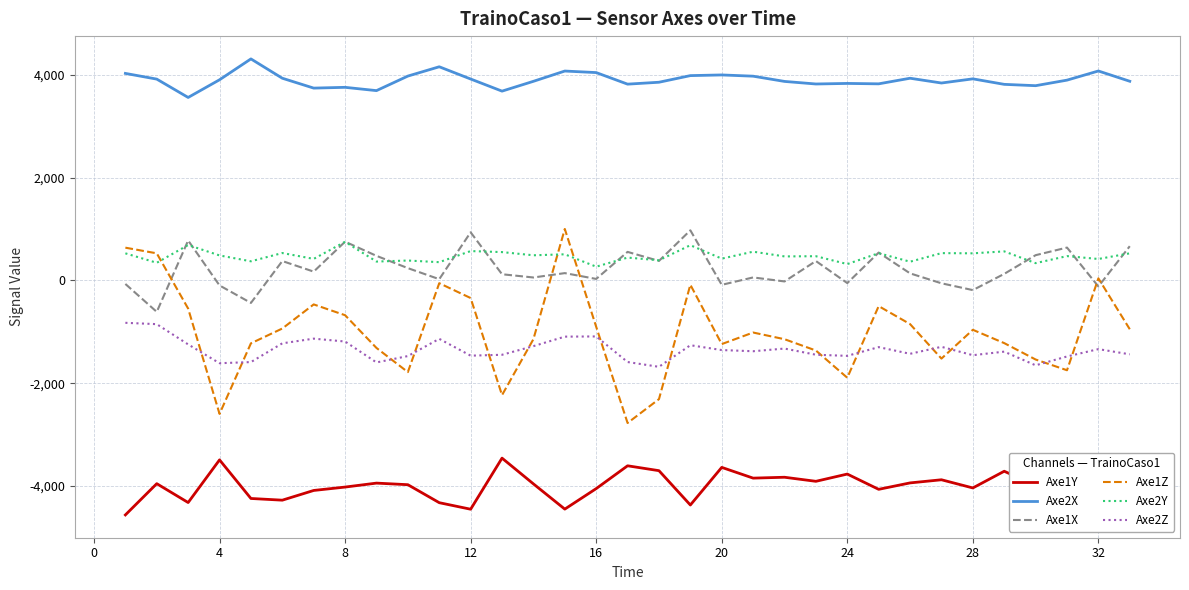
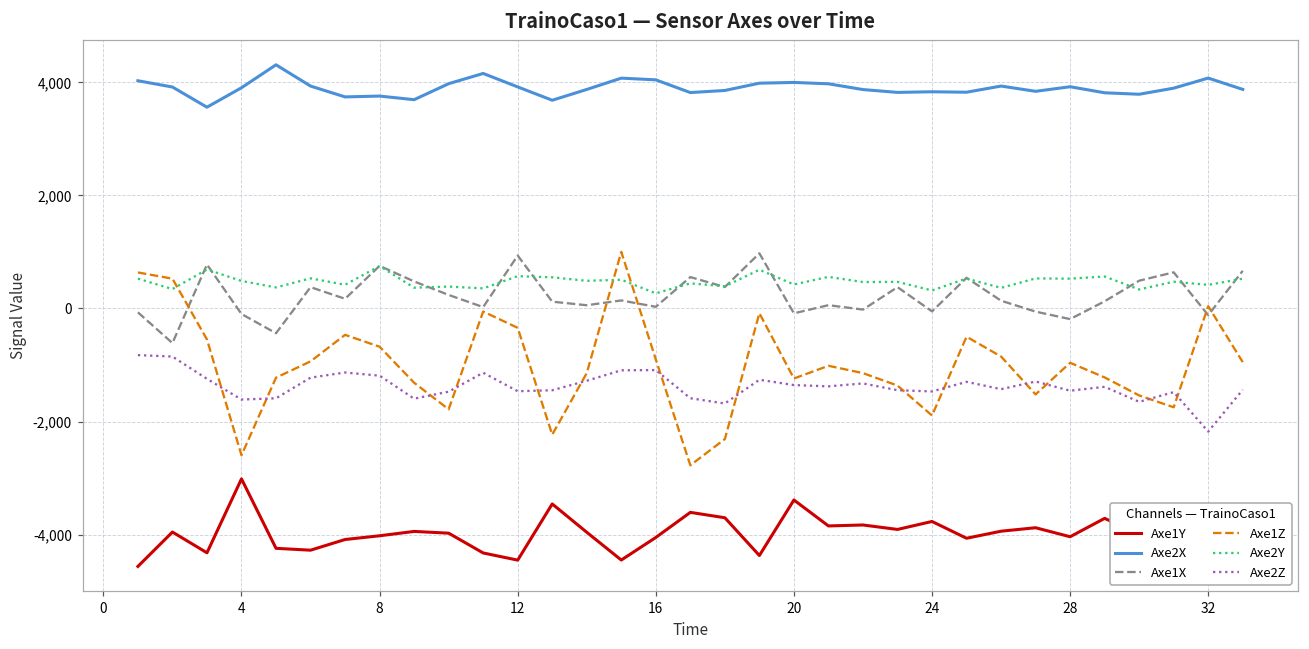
  {
    "Axe1Y": {
-     "4": "-3,500",
+     "4": "-3,000",
      "8": "-4,000",
      "12": "-4,500",
      "16": "-4,100",
-     "20": "-3,600",
+     "20": "-3,400",
      "24": "-3,800",
      "28": "-4,000"
    },
    "Axe2X": {
      "4": "3,900",
      "8": "3,800",
      "12": "3,900",
      "16": "4,000",
      "20": "4,000",
      "24": "3,800",
      "28": "3,900",
      "32": "4,100"
    },
    "Axe1X": {
      "4": "-100",
      "12": "900",
      "16": "0",
      "20": "-100",
      "24": "-100",
      "28": "-200",
      "32": "-100"
    },
    "Axe1Z": {
      "4": "-2,600",
      "8": "-700",
      "12": "-300",
      "16": "-900",
      "20": "-1,200",
      "24": "-1,900",
      "28": "-1,000",
      "32": "0"
    },
    "Axe2Y": {
      "4": "500",
      "12": "600",
      "16": "300",
      "20": "400",
      "24": "300",
      "28": "500",
      "32": "400"
    },
    "Axe2Z": {
      "4": "-1,600",
      "8": "-1,200",
      "12": "-1,500",
      "16": "-1,100",
      "20": "-1,400",
      "24": "-1,500",
      "28": "-1,500",
-     "32": "-1,300"
+     "32": "-2,200"
    }
  }
